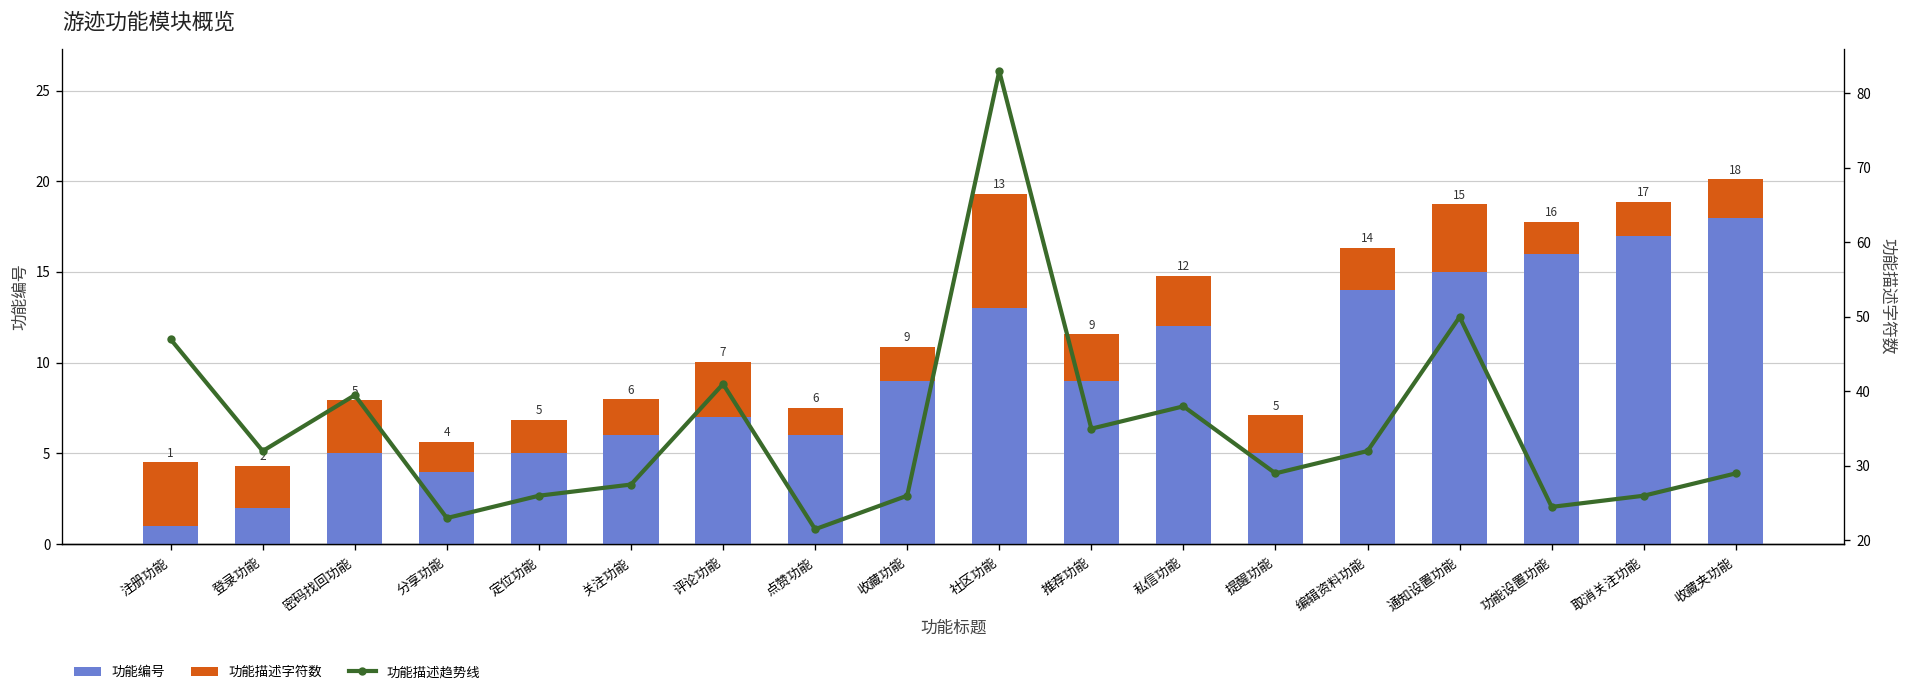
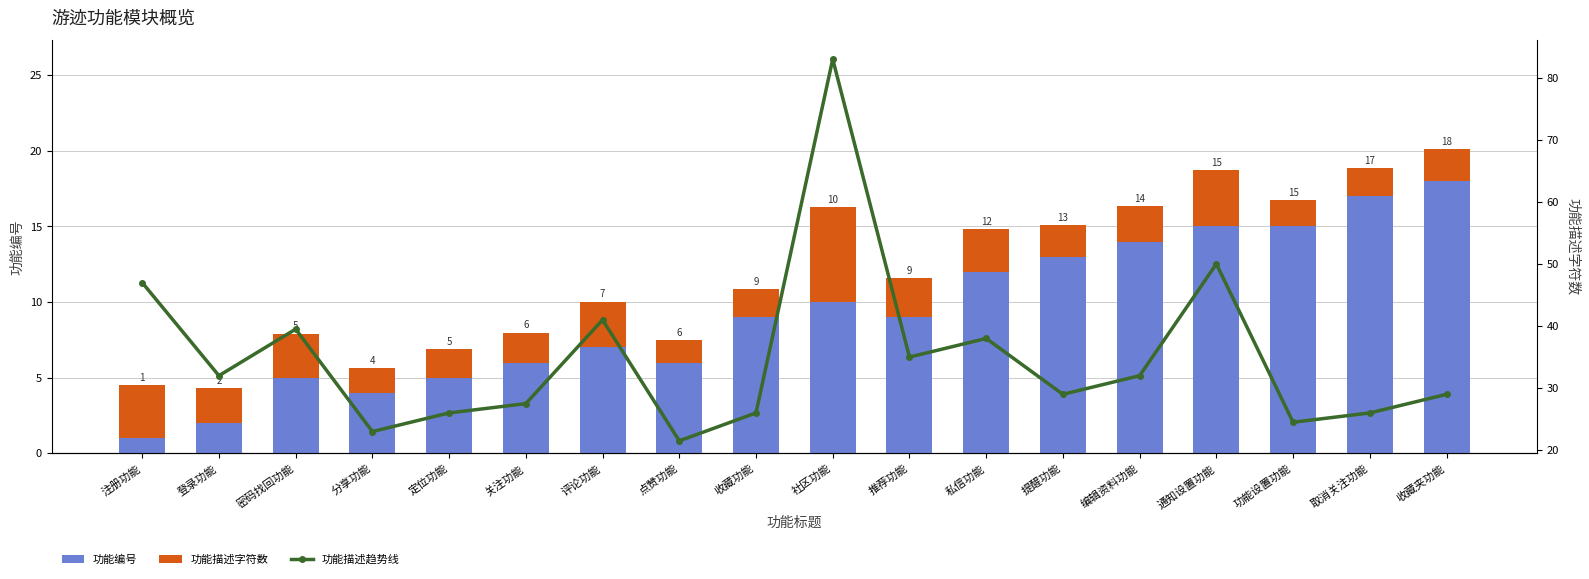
  {
    "功能编号": {
-     "社区功能": 13,
-     "提醒功能": 5,
-     "功能设置功能": 16
+     "社区功能": 10,
+     "提醒功能": 13,
+     "功能设置功能": 15
    }
  }
